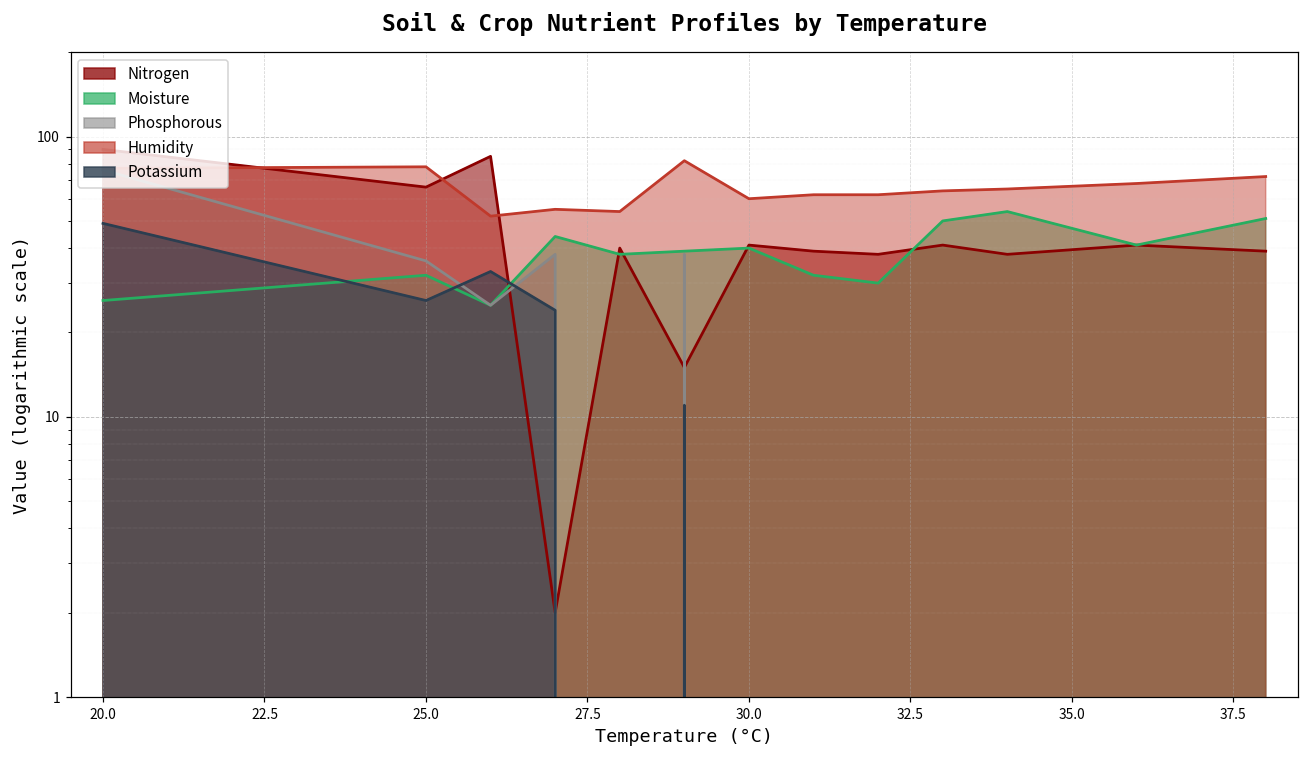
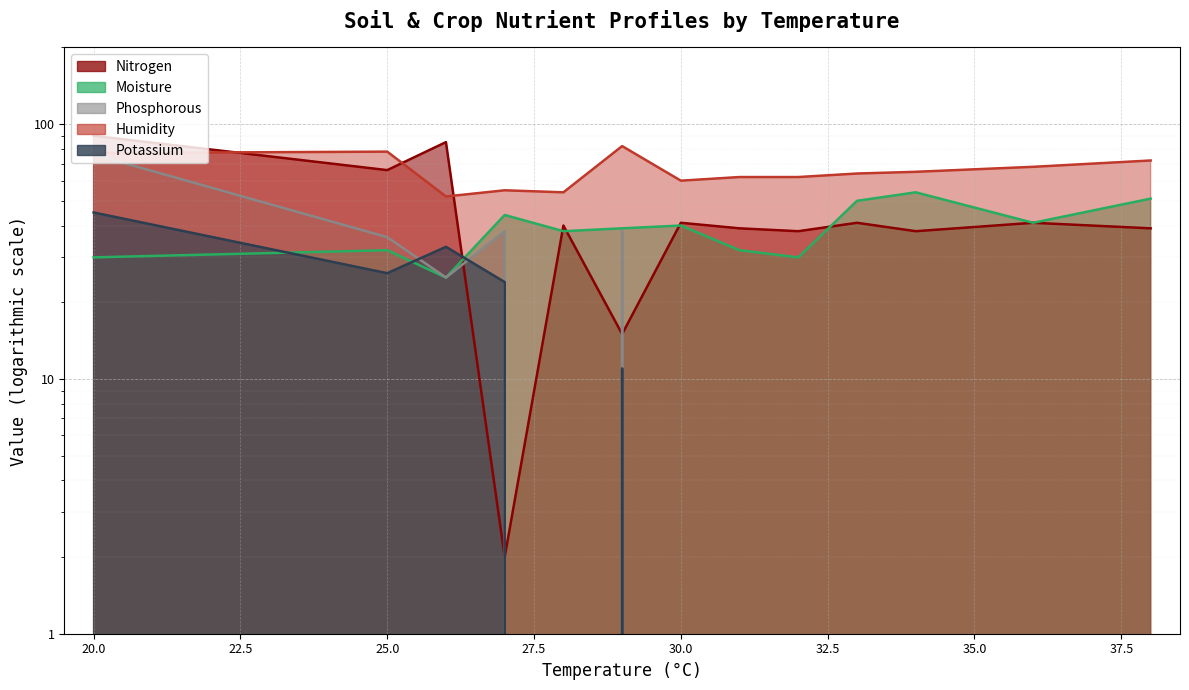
  {
    "Nitrogen": {
      "25.0": 66,
      "30.0": 41
    },
    "Moisture": {
-     "20.0": 26,
+     "20.0": 30,
      "25.0": 32,
      "30.0": 40
    },
    "Phosphorous": {
      "25.0": 36
    },
    "Humidity": {
      "25.0": 78,
      "30.0": 60
    },
    "Potassium": {
-     "20.0": 49,
+     "20.0": 45,
      "25.0": 26
    }
  }
